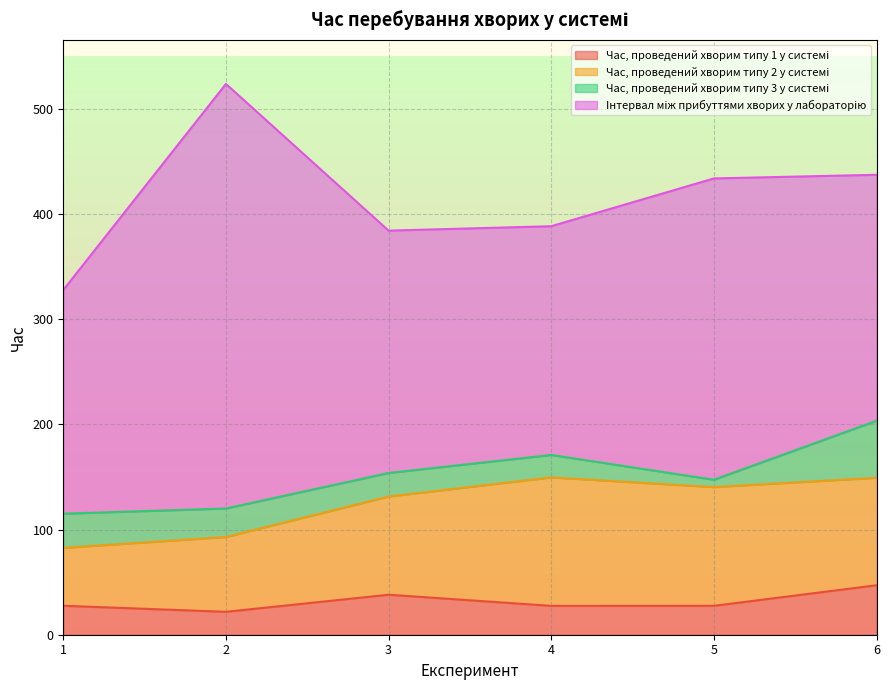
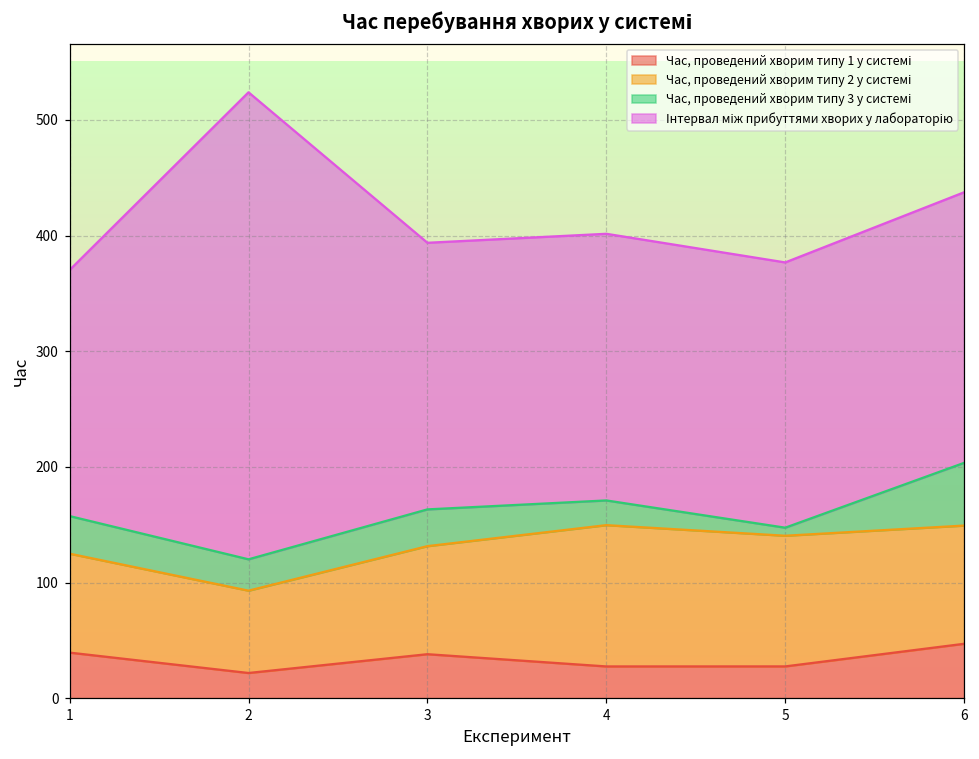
  {
    "Час, проведений хворим типу 1 у системі": {
-     "1": 28,
+     "1": 39,
      "2": 22,
      "3": 38,
      "4": 27,
      "5": 27,
      "6": 47
    },
    "Час, проведений хворим типу 2 у системі": {
-     "1": 55,
+     "1": 86,
      "2": 71,
      "3": 93,
      "4": 122,
      "5": 113,
      "6": 102
    },
    "Час, проведений хворим типу 3 у системі": {
      "1": 33,
      "2": 27,
-     "3": 22,
+     "3": 32,
      "4": 21,
      "5": 7,
      "6": 54
    },
    "Інтервал між прибуттями хворих у лабораторію": {
      "1": 213,
      "2": 404,
      "3": 231,
-     "4": 218,
-     "5": 287,
+     "4": 231,
+     "5": 229,
      "6": 234
    }
  }
